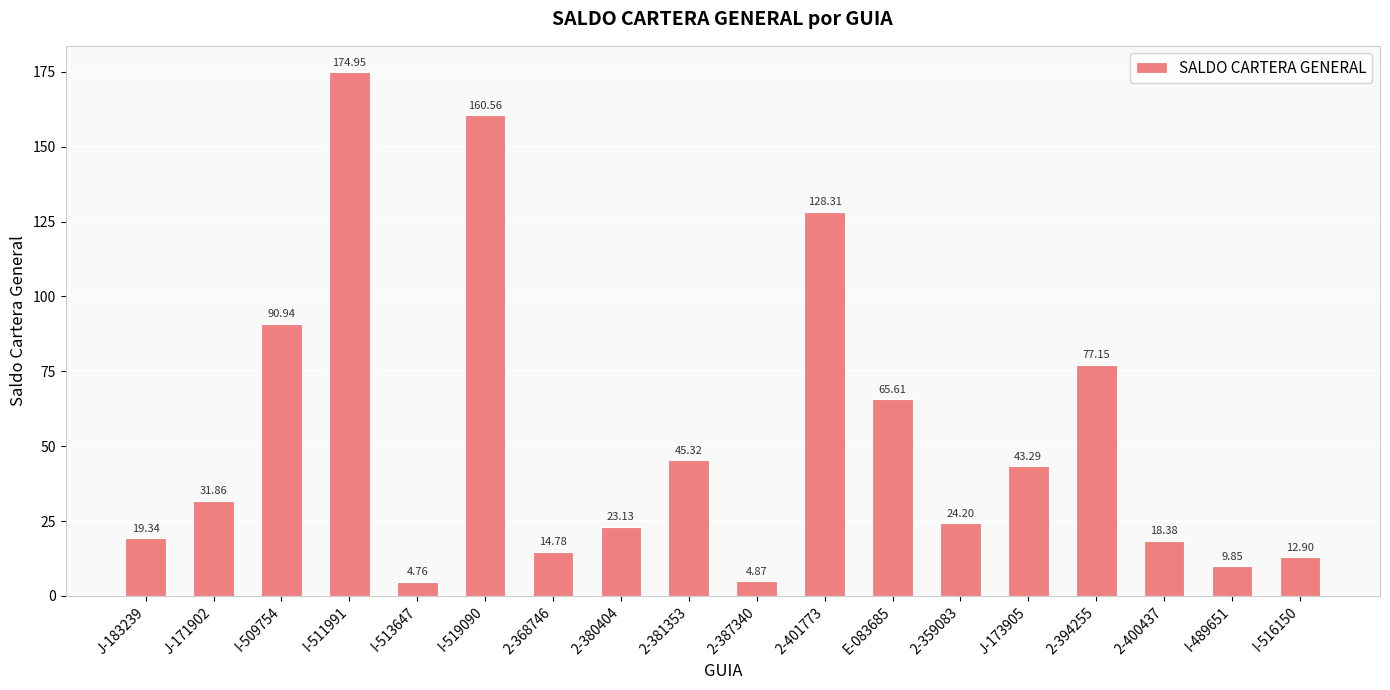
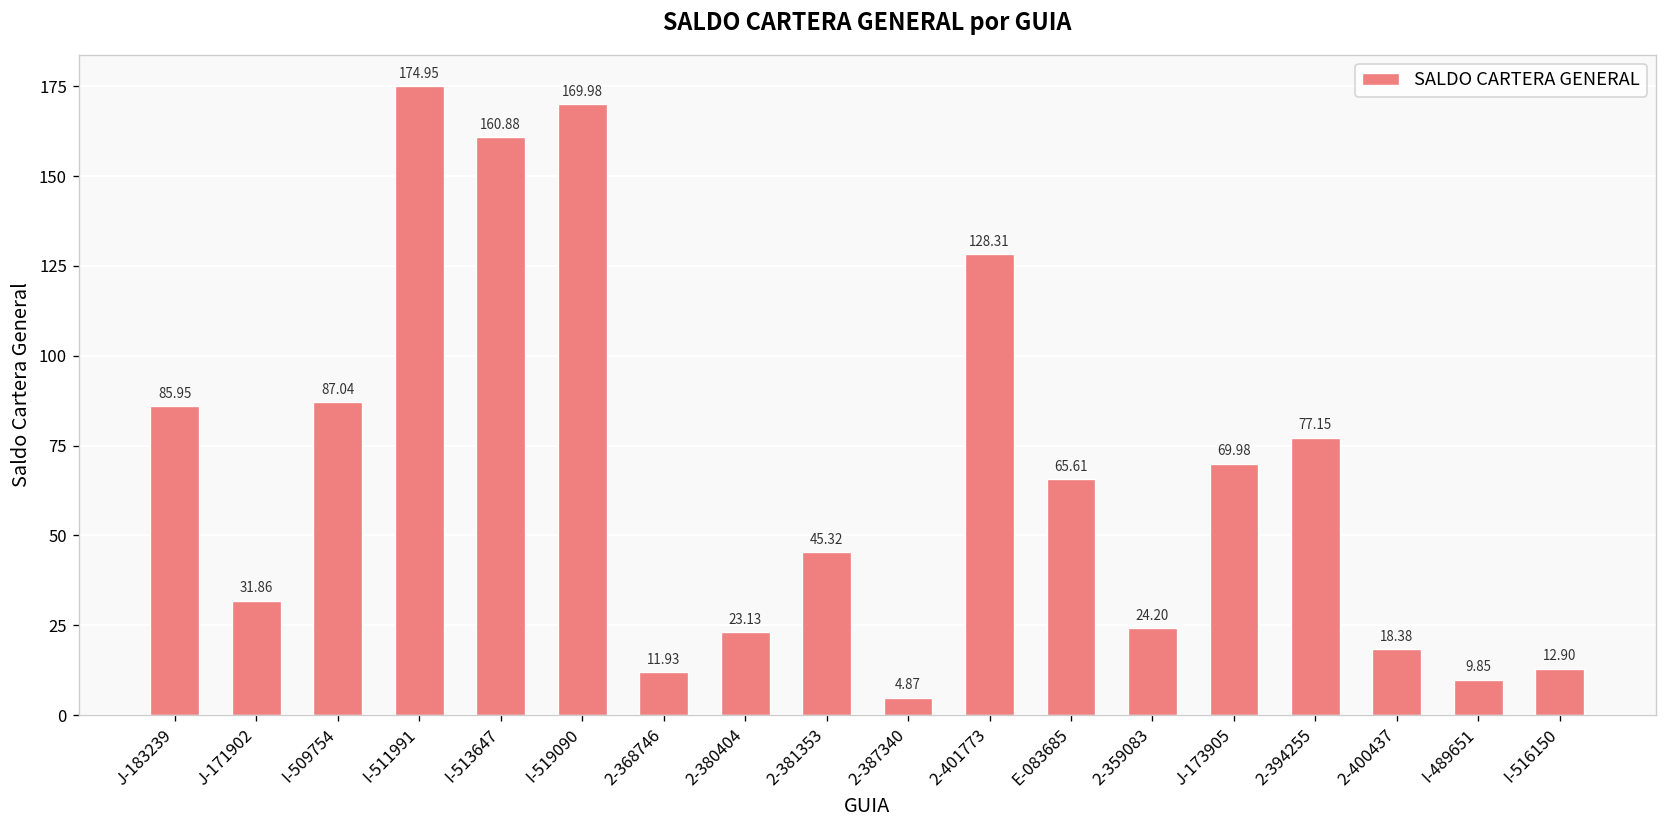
  {
-   "J-183239": 19.34,
+   "J-183239": 85.95,
    "J-171902": 31.86,
-   "I-509754": 90.94,
+   "I-509754": 87.04,
    "I-511991": 174.95,
-   "I-513647": 4.76,
-   "I-519090": 160.56,
-   "2-368746": 14.78,
+   "I-513647": 160.88,
+   "I-519090": 169.98,
+   "2-368746": 11.93,
    "2-380404": 23.13,
    "2-381353": 45.32,
    "2-387340": 4.87,
    "2-401773": 128.31,
    "E-083685": 65.61,
    "2-359083": 24.20,
-   "J-173905": 43.29,
+   "J-173905": 69.98,
    "2-394255": 77.15,
    "2-400437": 18.38,
    "I-489651": 9.85,
    "I-516150": 12.90
  }
